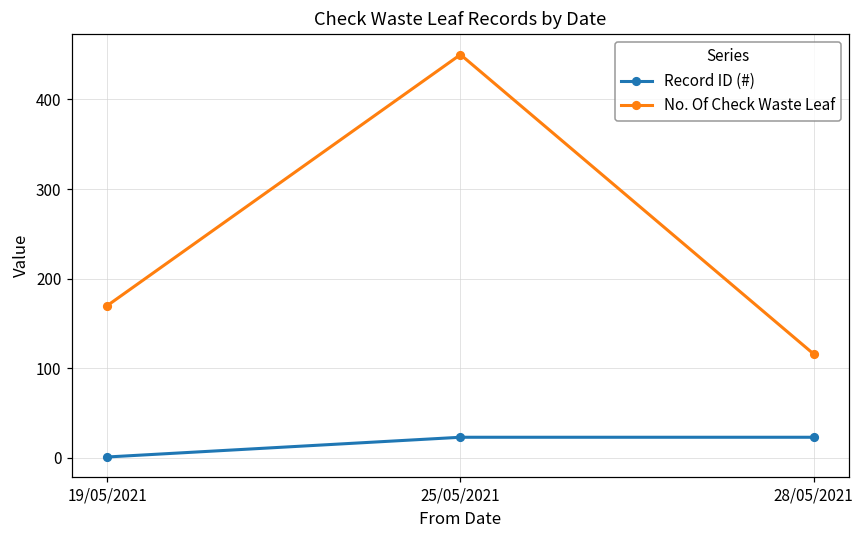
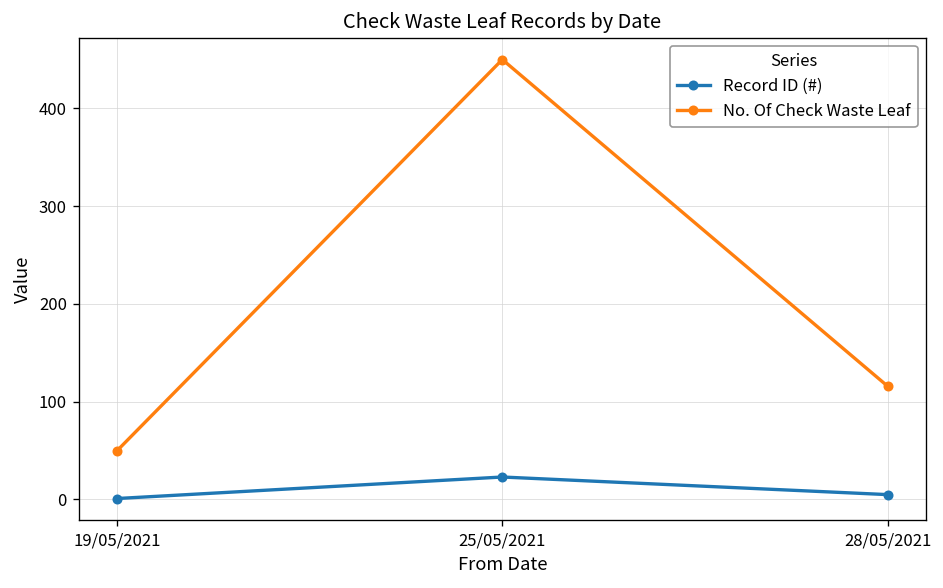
  {
    "Record ID (#)": {
      "19/05/2021": 0,
      "25/05/2021": 20,
-     "28/05/2021": 20
+     "28/05/2021": 10
    },
    "No. Of Check Waste Leaf": {
-     "19/05/2021": 170,
+     "19/05/2021": 50,
      "25/05/2021": 450,
      "28/05/2021": 120
    }
  }
